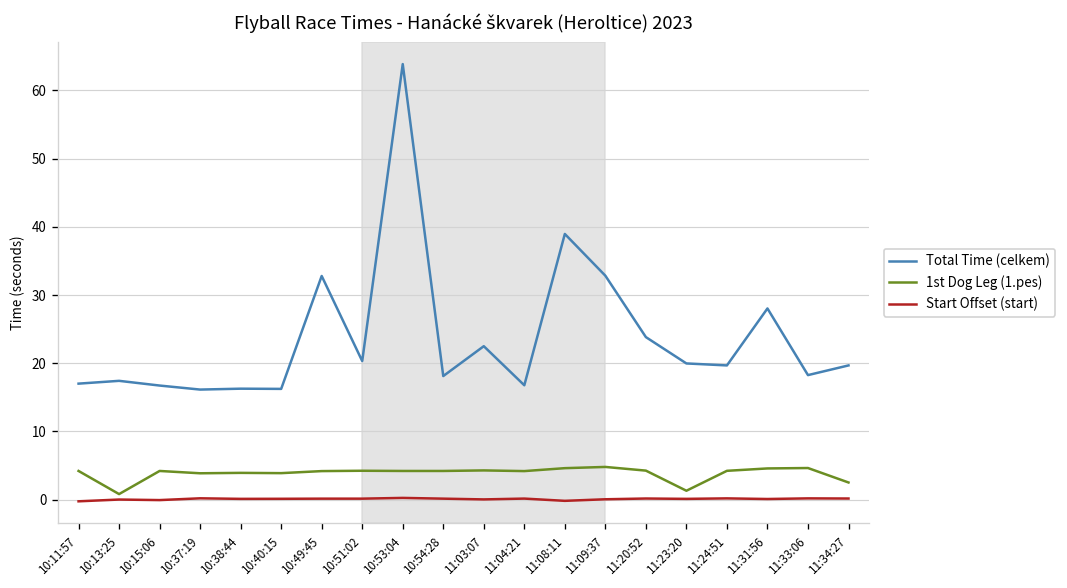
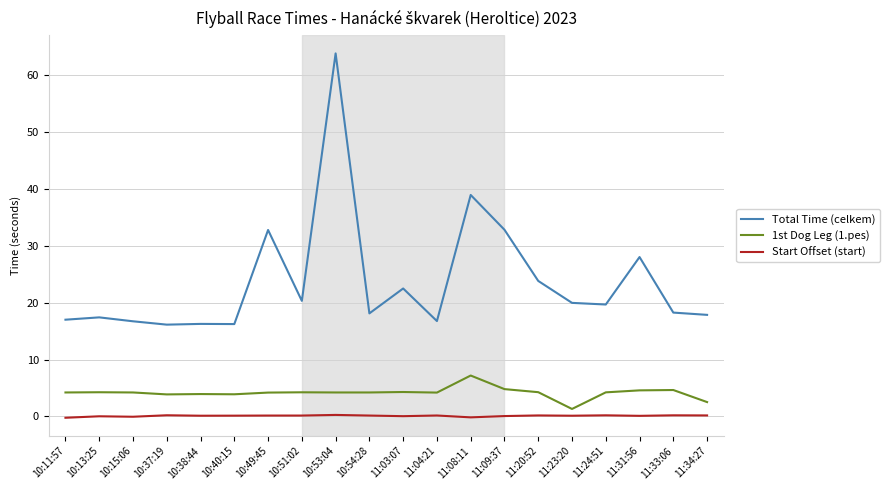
  {
    "Total Time (celkem)": {
      "10:11:57": 17,
      "10:13:25": 17,
      "10:15:06": 17,
      "10:37:19": 16,
      "10:38:44": 16,
      "10:40:15": 16,
      "10:49:45": 33,
      "10:51:02": 20,
      "10:53:04": 64,
      "10:54:28": 18,
      "11:03:07": 23,
      "11:04:21": 17,
      "11:08:11": 39,
      "11:09:37": 33,
      "11:20:52": 24,
      "11:23:20": 20,
      "11:24:51": 20,
      "11:31:56": 28,
      "11:33:06": 18,
-     "11:34:27": 20
+     "11:34:27": 18
    },
    "1st Dog Leg (1.pes)": {
      "10:11:57": 4,
-     "10:13:25": 1,
+     "10:13:25": 4,
      "10:15:06": 4,
      "10:37:19": 4,
      "10:38:44": 4,
      "10:40:15": 4,
      "10:49:45": 4,
      "10:51:02": 4,
      "10:53:04": 4,
      "10:54:28": 4,
      "11:03:07": 4,
      "11:04:21": 4,
-     "11:08:11": 5,
+     "11:08:11": 7,
      "11:09:37": 5,
      "11:20:52": 4,
      "11:23:20": 1,
      "11:24:51": 4,
      "11:31:56": 5,
      "11:33:06": 5,
      "11:34:27": 3
    },
    "Start Offset (start)": {
      "10:11:57": 0,
      "10:13:25": 0,
      "10:15:06": 0,
      "10:37:19": 0,
      "10:38:44": 0,
      "10:40:15": 0,
      "10:49:45": 0,
      "10:51:02": 0,
      "10:53:04": 0,
      "10:54:28": 0,
      "11:03:07": 0,
      "11:04:21": 0,
      "11:08:11": 0,
      "11:09:37": 0,
      "11:20:52": 0,
      "11:23:20": 0,
      "11:24:51": 0,
      "11:31:56": 0,
      "11:33:06": 0,
      "11:34:27": 0
    }
  }
